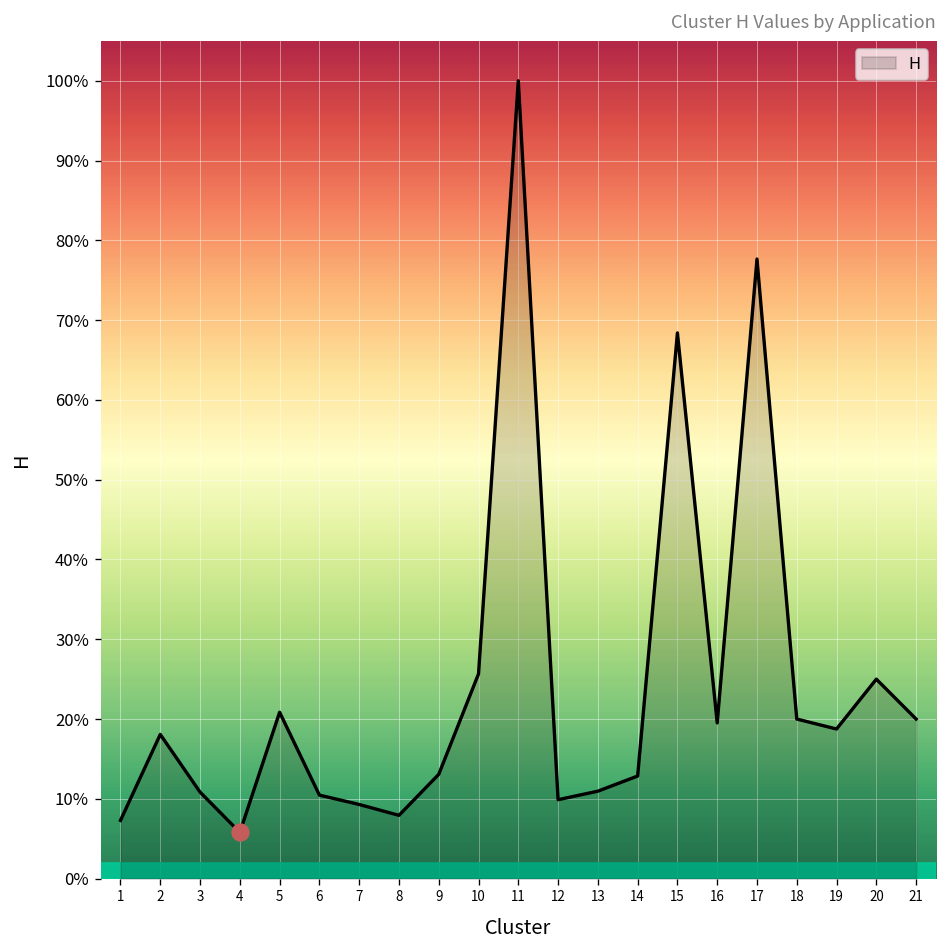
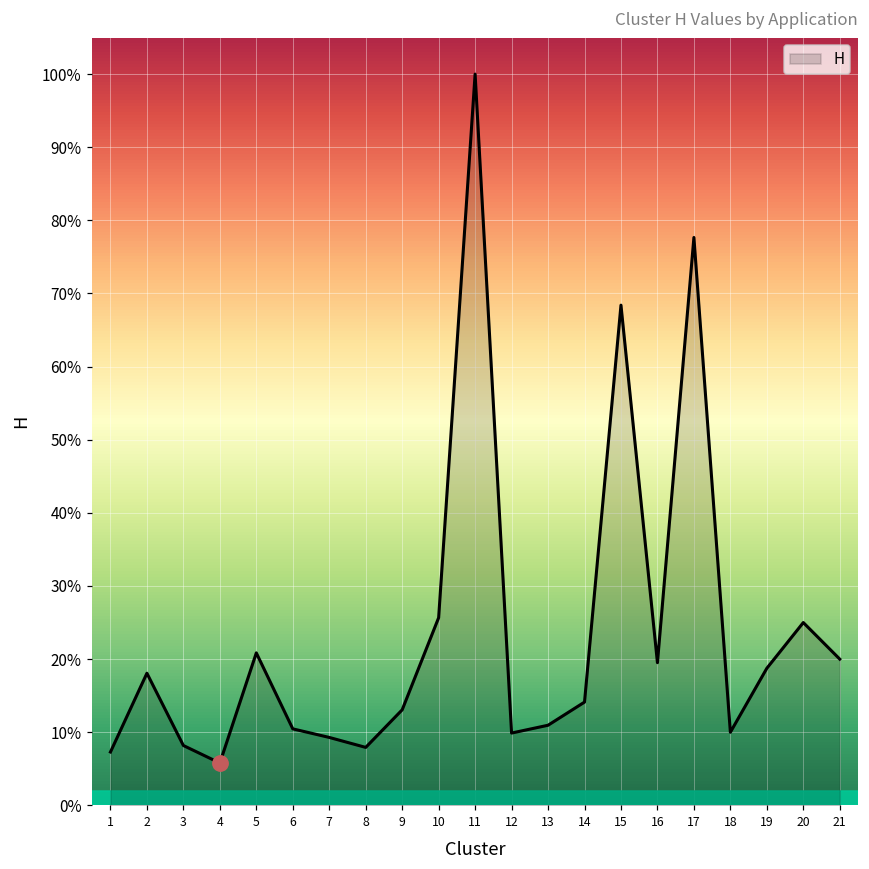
  {
    "H": {
      "1": "7%",
      "2": "18%",
-     "3": "11%",
+     "3": "8%",
      "5": "21%",
      "6": "10%",
      "7": "9%",
      "8": "8%",
      "9": "13%",
      "10": "26%",
      "11": "100%",
      "12": "10%",
      "13": "11%",
-     "14": "13%",
+     "14": "14%",
      "15": "68%",
      "16": "20%",
      "17": "78%",
-     "18": "20%",
+     "18": "10%",
      "19": "19%",
      "20": "25%",
      "21": "20%"
    }
  }
